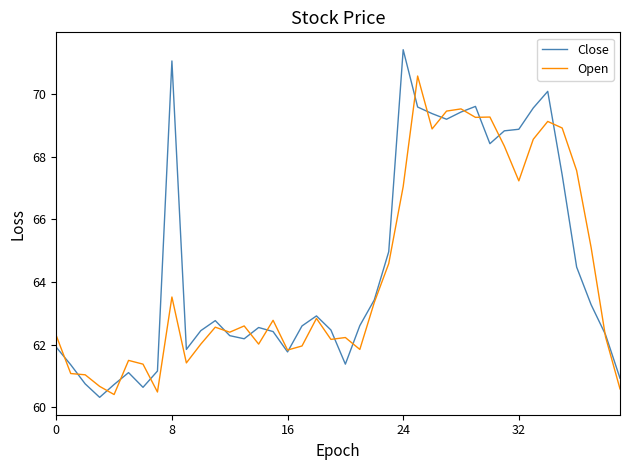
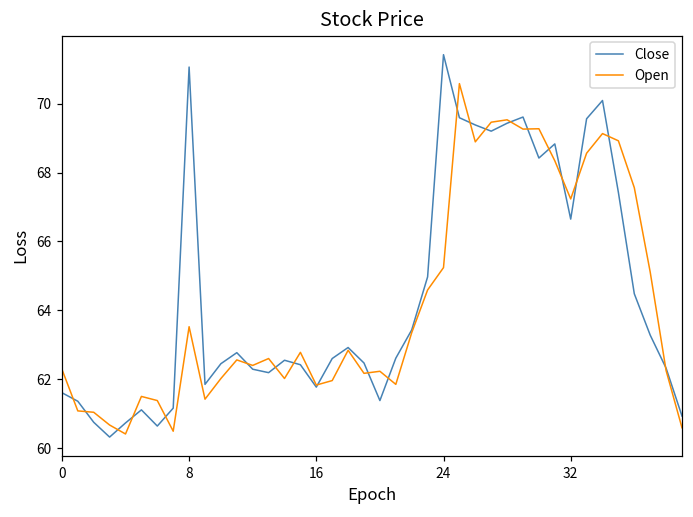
  {
    "Close": {
-     "0": 61.9,
+     "0": 61.6,
      "8": 71.1,
      "24": 71.4,
-     "32": 68.9
+     "32": 66.6
    },
    "Open": {
      "0": 62.3,
      "8": 63.5,
-     "24": 67.1,
+     "24": 65.2,
      "32": 67.2
    }
  }
